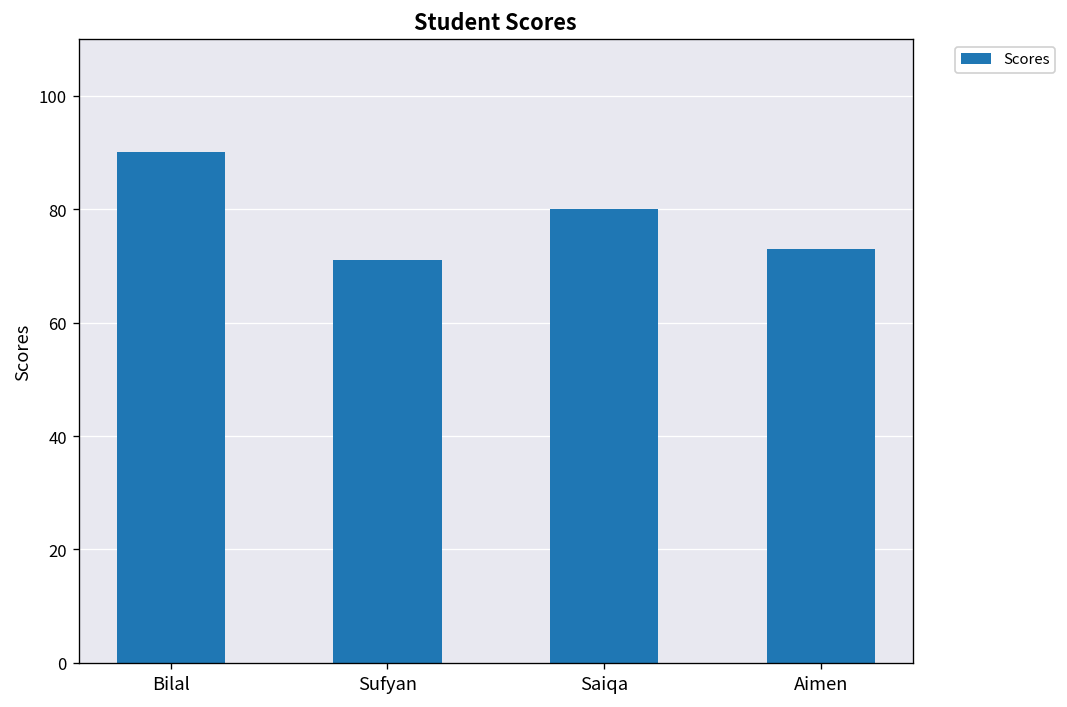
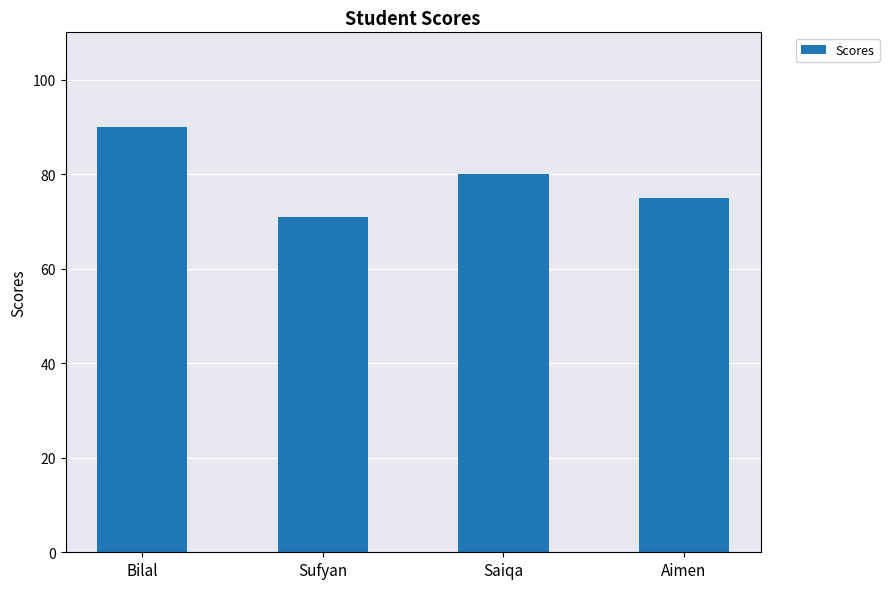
  {
    "Bilal": 90,
    "Sufyan": 71,
    "Saiqa": 80,
-   "Aimen": 73
+   "Aimen": 75
  }
